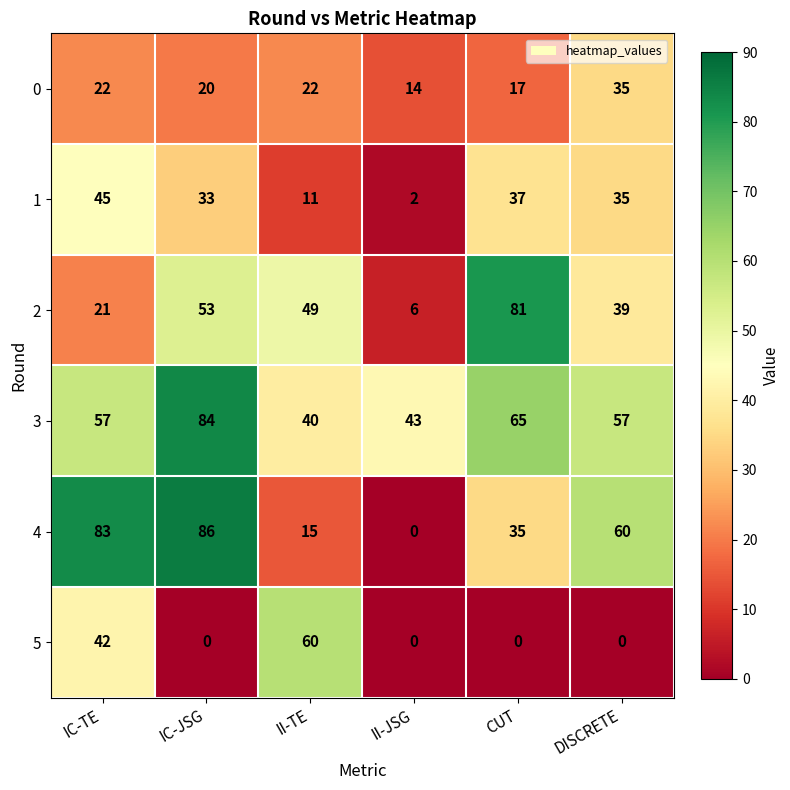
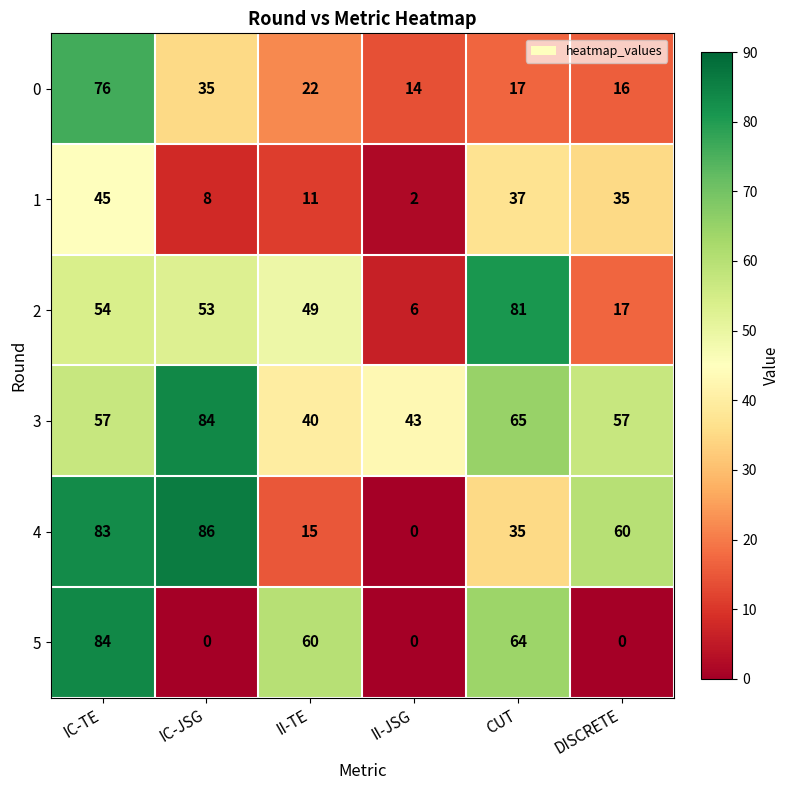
  {
    "0": {
-     "IC-TE": 22,
-     "IC-JSG": 20,
+     "IC-TE": 76,
+     "IC-JSG": 35,
      "II-TE": 22,
      "II-JSG": 14,
      "CUT": 17,
-     "DISCRETE": 35
+     "DISCRETE": 16
    },
    "1": {
      "IC-TE": 45,
-     "IC-JSG": 33,
+     "IC-JSG": 8,
      "II-TE": 11,
      "II-JSG": 2,
      "CUT": 37,
      "DISCRETE": 35
    },
    "2": {
-     "IC-TE": 21,
+     "IC-TE": 54,
      "IC-JSG": 53,
      "II-TE": 49,
      "II-JSG": 6,
      "CUT": 81,
-     "DISCRETE": 39
+     "DISCRETE": 17
    },
    "3": {
      "IC-TE": 57,
      "IC-JSG": 84,
      "II-TE": 40,
      "II-JSG": 43,
      "CUT": 65,
      "DISCRETE": 57
    },
    "4": {
      "IC-TE": 83,
      "IC-JSG": 86,
      "II-TE": 15,
      "II-JSG": 0,
      "CUT": 35,
      "DISCRETE": 60
    },
    "5": {
-     "IC-TE": 42,
+     "IC-TE": 84,
      "IC-JSG": 0,
      "II-TE": 60,
      "II-JSG": 0,
-     "CUT": 0,
+     "CUT": 64,
      "DISCRETE": 0
    }
  }
